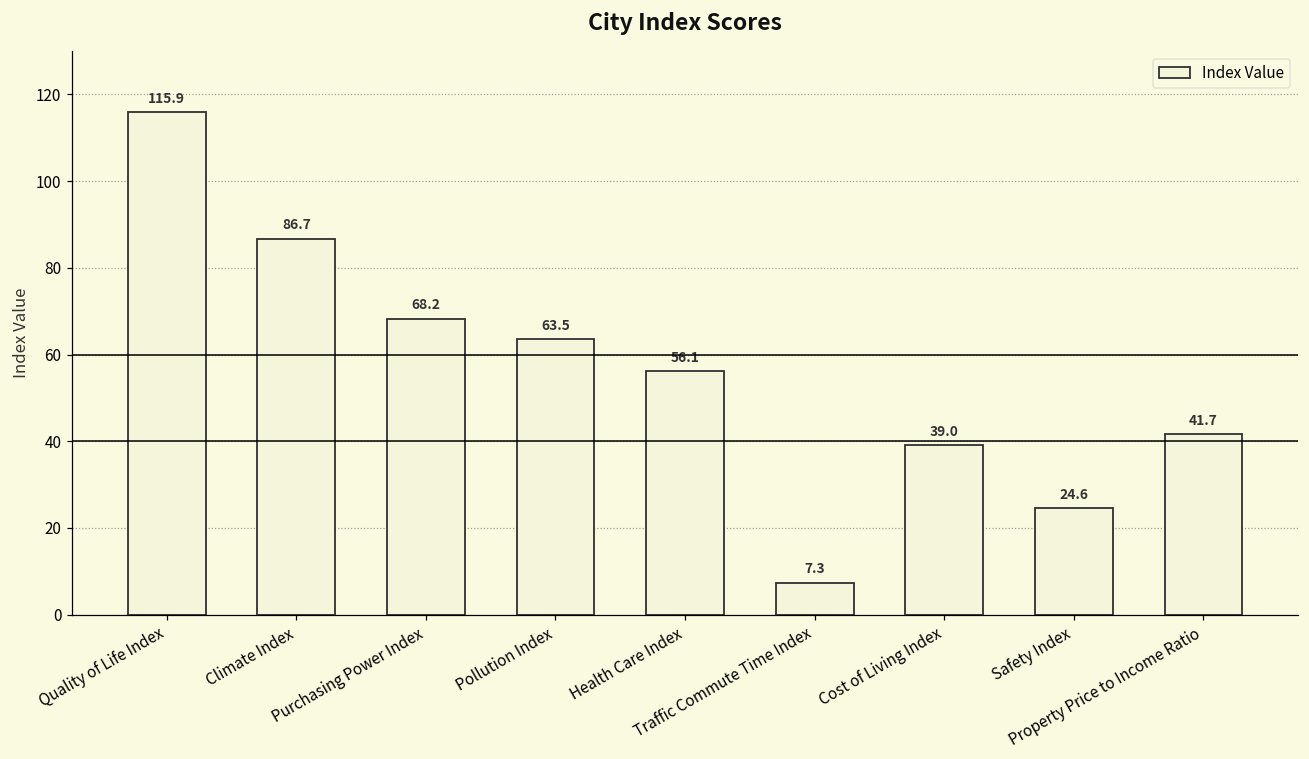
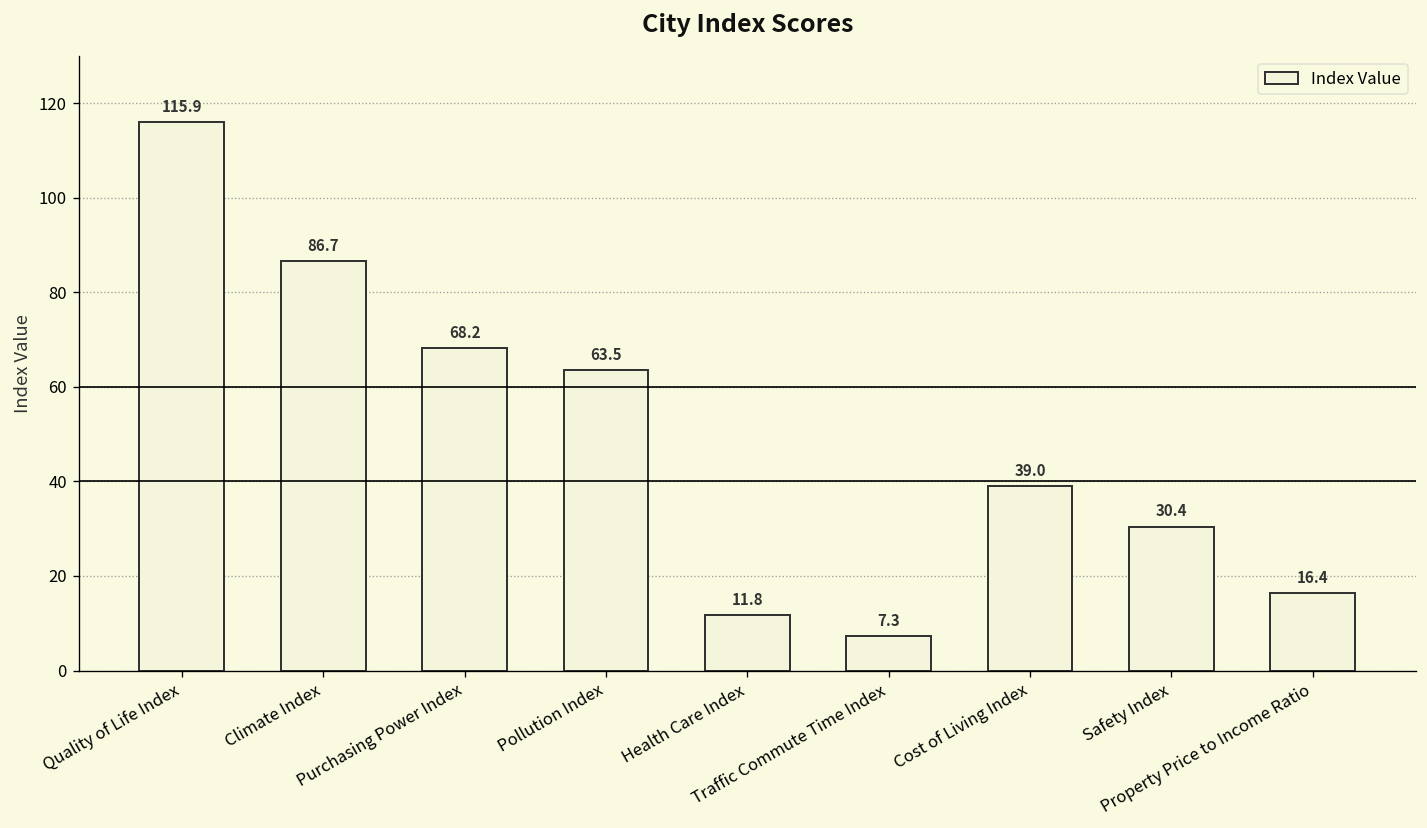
  {
    "Quality of Life Index": 115.9,
    "Climate Index": 86.7,
    "Purchasing Power Index": 68.2,
    "Pollution Index": 63.5,
-   "Health Care Index": 56.1,
+   "Health Care Index": 11.8,
    "Traffic Commute Time Index": 7.3,
    "Cost of Living Index": 39.0,
-   "Safety Index": 24.6,
-   "Property Price to Income Ratio": 41.7
+   "Safety Index": 30.4,
+   "Property Price to Income Ratio": 16.4
  }
